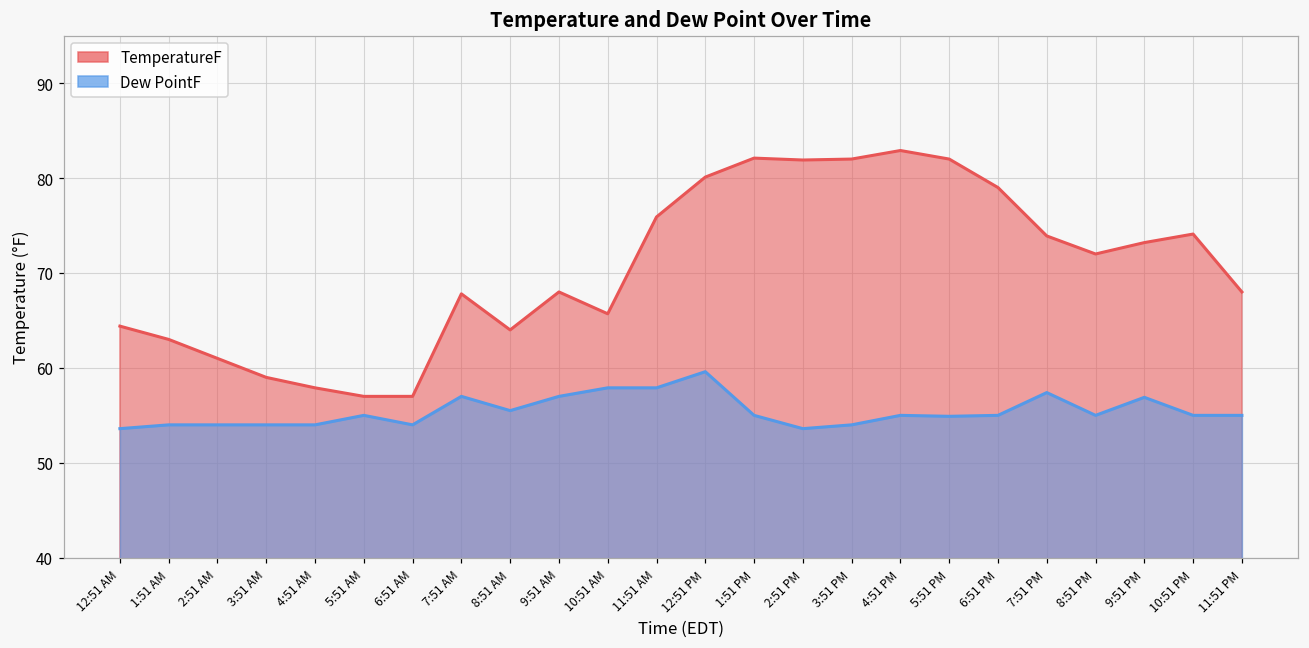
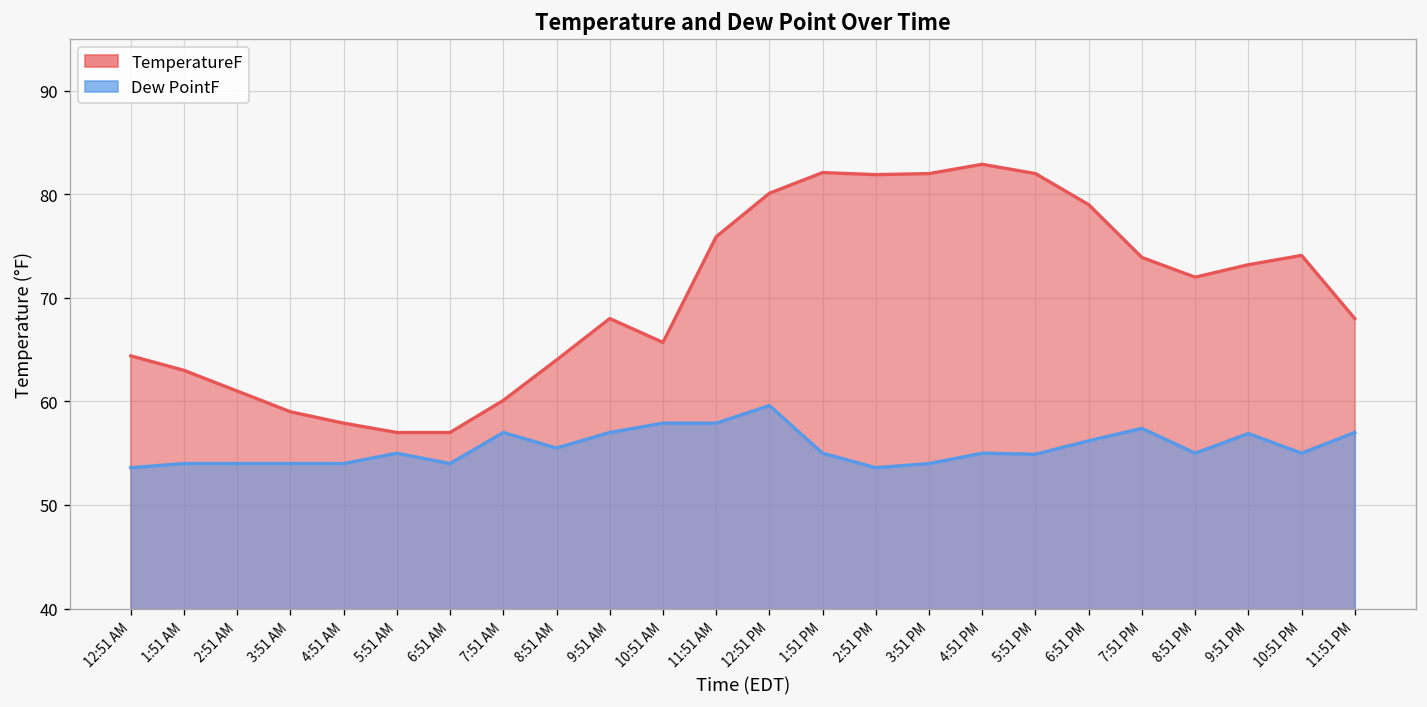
  {
    "TemperatureF": {
      "12:51 AM": 64,
      "1:51 AM": 63,
      "2:51 AM": 61,
      "3:51 AM": 59,
      "4:51 AM": 58,
      "5:51 AM": 57,
      "6:51 AM": 57,
-     "7:51 AM": 68,
+     "7:51 AM": 60,
      "8:51 AM": 64,
      "9:51 AM": 68,
      "10:51 AM": 66,
      "11:51 AM": 76,
      "12:51 PM": 80,
      "1:51 PM": 82,
      "2:51 PM": 82,
      "3:51 PM": 82,
      "4:51 PM": 83,
      "5:51 PM": 82,
      "6:51 PM": 79,
      "7:51 PM": 74,
      "8:51 PM": 72,
      "9:51 PM": 73,
      "10:51 PM": 74,
      "11:51 PM": 68
    },
    "Dew PointF": {
      "12:51 AM": 54,
      "1:51 AM": 54,
      "2:51 AM": 54,
      "3:51 AM": 54,
      "4:51 AM": 54,
      "5:51 AM": 55,
      "6:51 AM": 54,
      "7:51 AM": 57,
      "8:51 AM": 56,
      "9:51 AM": 57,
      "10:51 AM": 58,
      "11:51 AM": 58,
      "12:51 PM": 60,
      "1:51 PM": 55,
      "2:51 PM": 54,
      "3:51 PM": 54,
      "4:51 PM": 55,
      "5:51 PM": 55,
-     "6:51 PM": 55,
+     "6:51 PM": 56,
      "7:51 PM": 57,
      "8:51 PM": 55,
      "9:51 PM": 57,
      "10:51 PM": 55,
-     "11:51 PM": 55
+     "11:51 PM": 57
    }
  }
